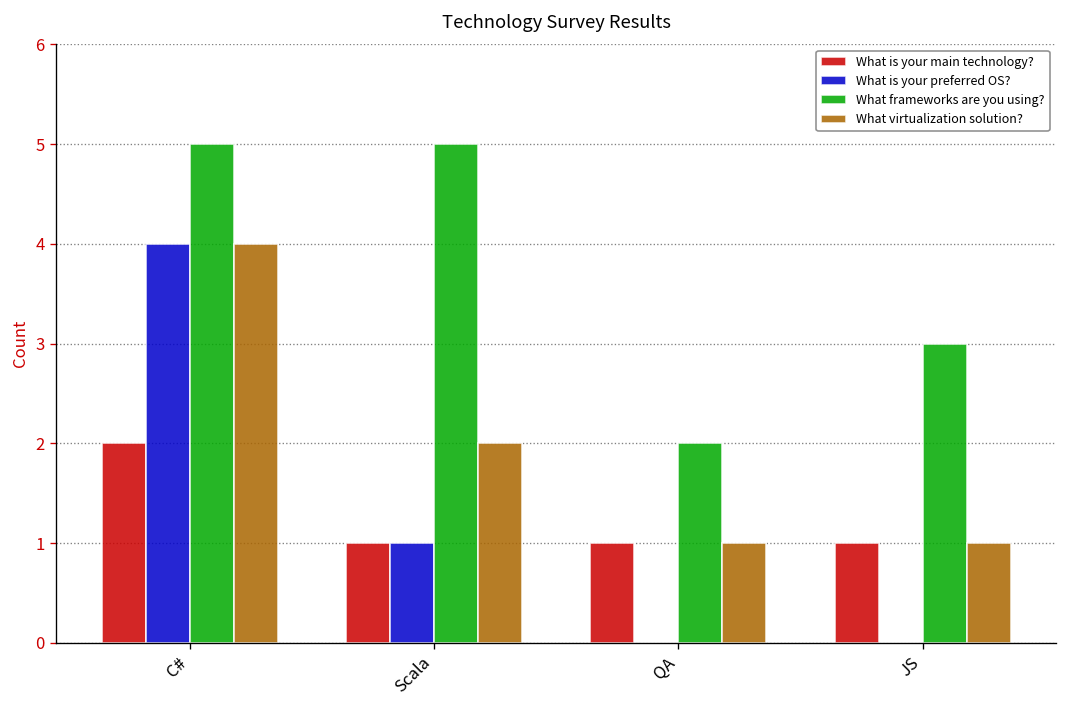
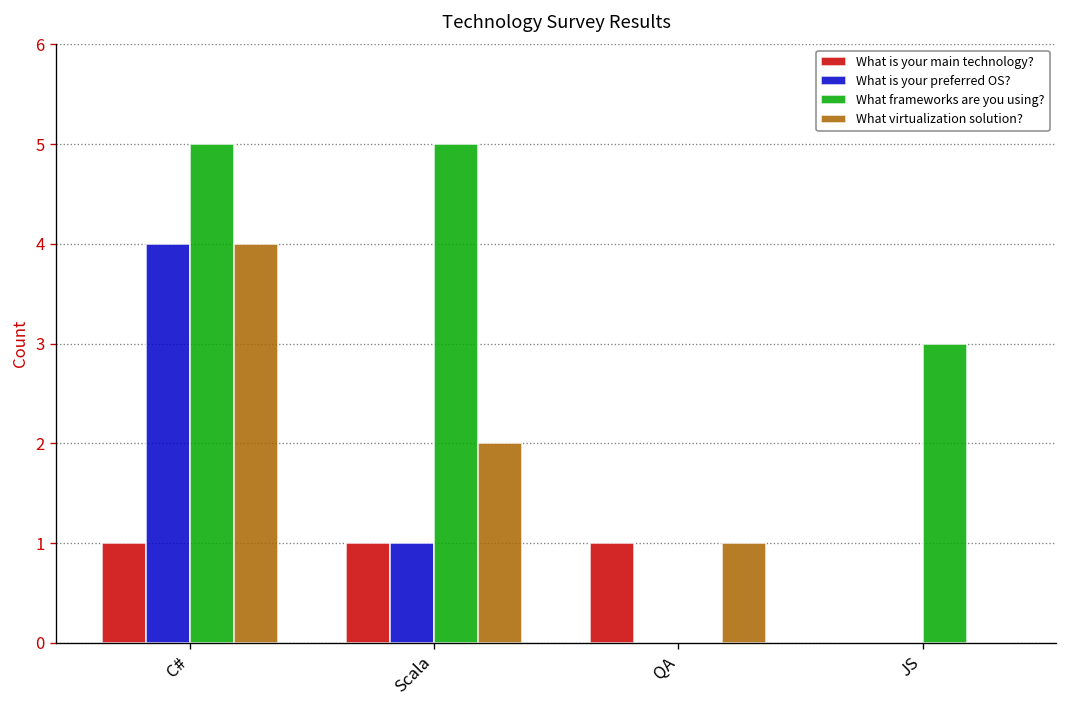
  {
    "What is your main technology?": {
-     "C#": 2,
+     "C#": 1,
      "Scala": 1,
      "QA": 1,
-     "JS": 1
+     "JS": 0
    },
    "What is your preferred OS?": {
      "C#": 4,
      "Scala": 1,
      "QA": 0,
      "JS": 0
    },
    "What frameworks are you using?": {
      "C#": 5,
      "Scala": 5,
-     "QA": 2,
+     "QA": 0,
      "JS": 3
    },
    "What virtualization solution?": {
      "C#": 4,
      "Scala": 2,
      "QA": 1,
-     "JS": 1
+     "JS": 0
    }
  }
